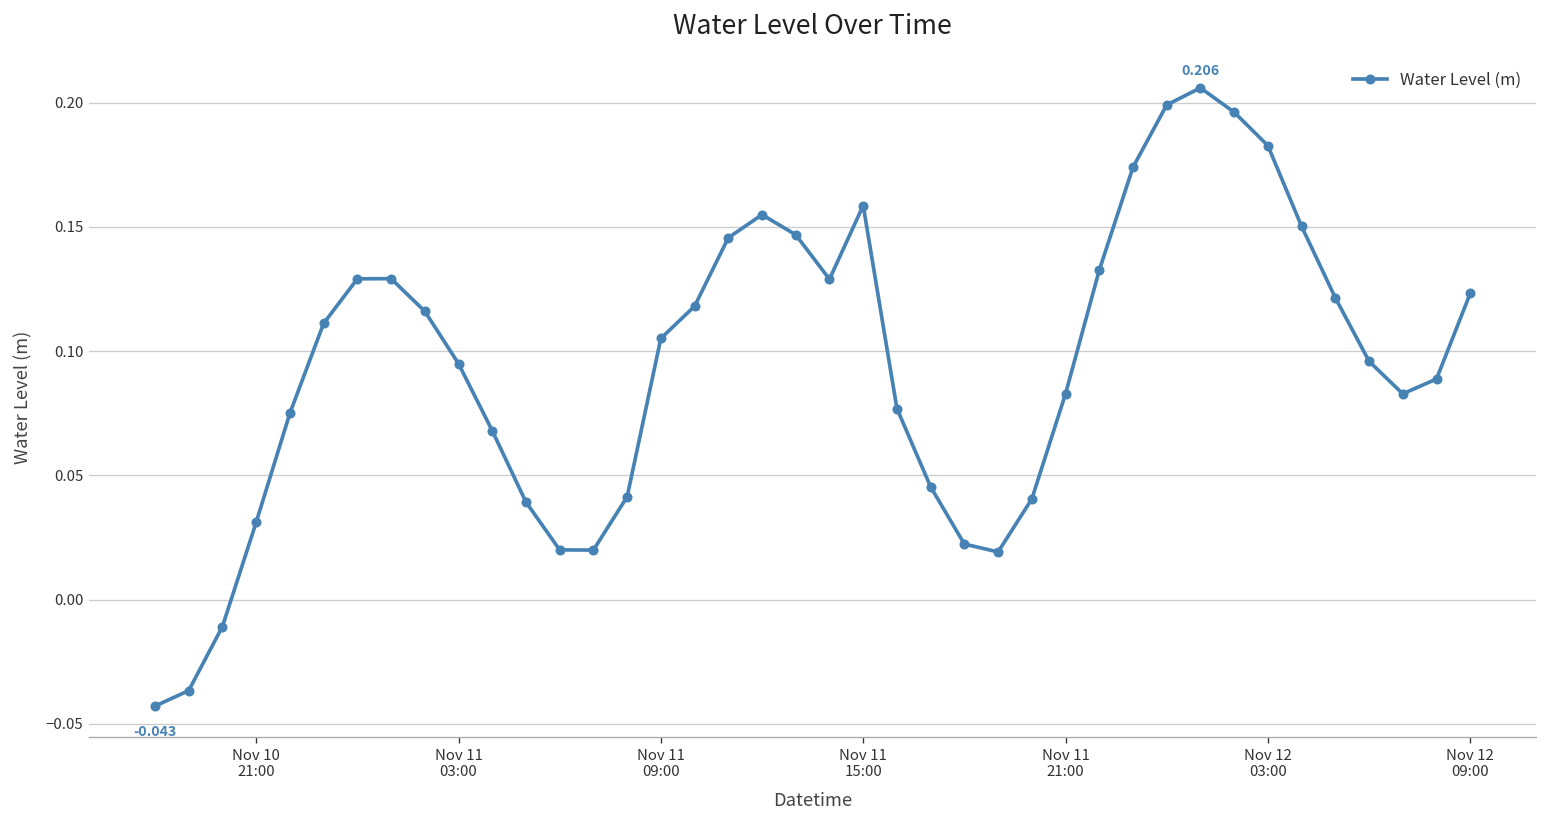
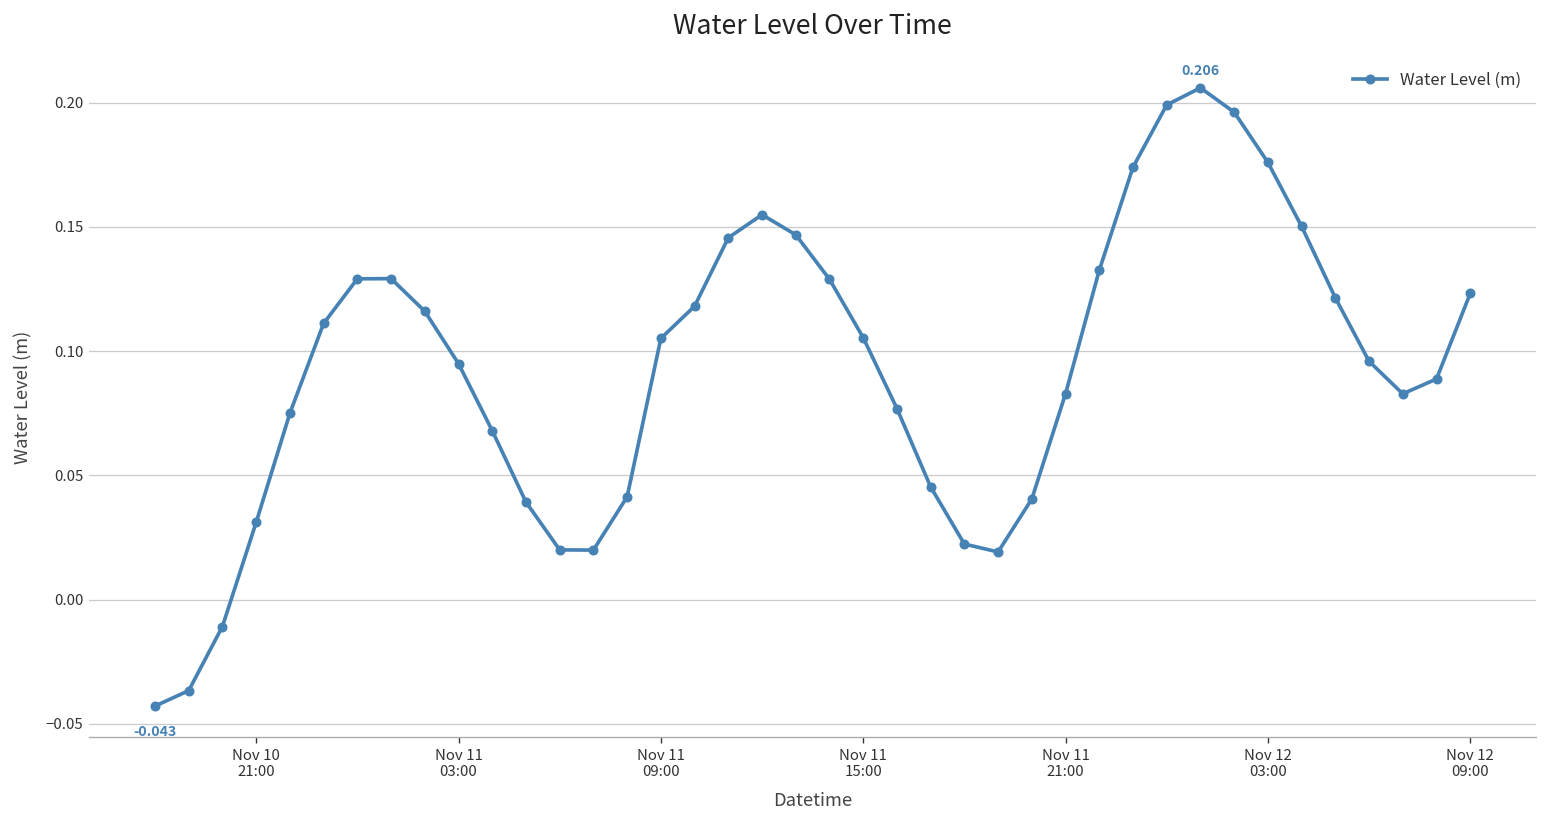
  {
    "Nov 10 21:00": 0.031,
    "Nov 11 03:00": 0.095,
    "Nov 11 09:00": 0.105,
-   "Nov 11 15:00": 0.159,
+   "Nov 11 15:00": 0.105,
    "Nov 11 21:00": 0.083,
-   "Nov 12 03:00": 0.183,
+   "Nov 12 03:00": 0.176,
    "Nov 12 09:00": 0.123
  }
